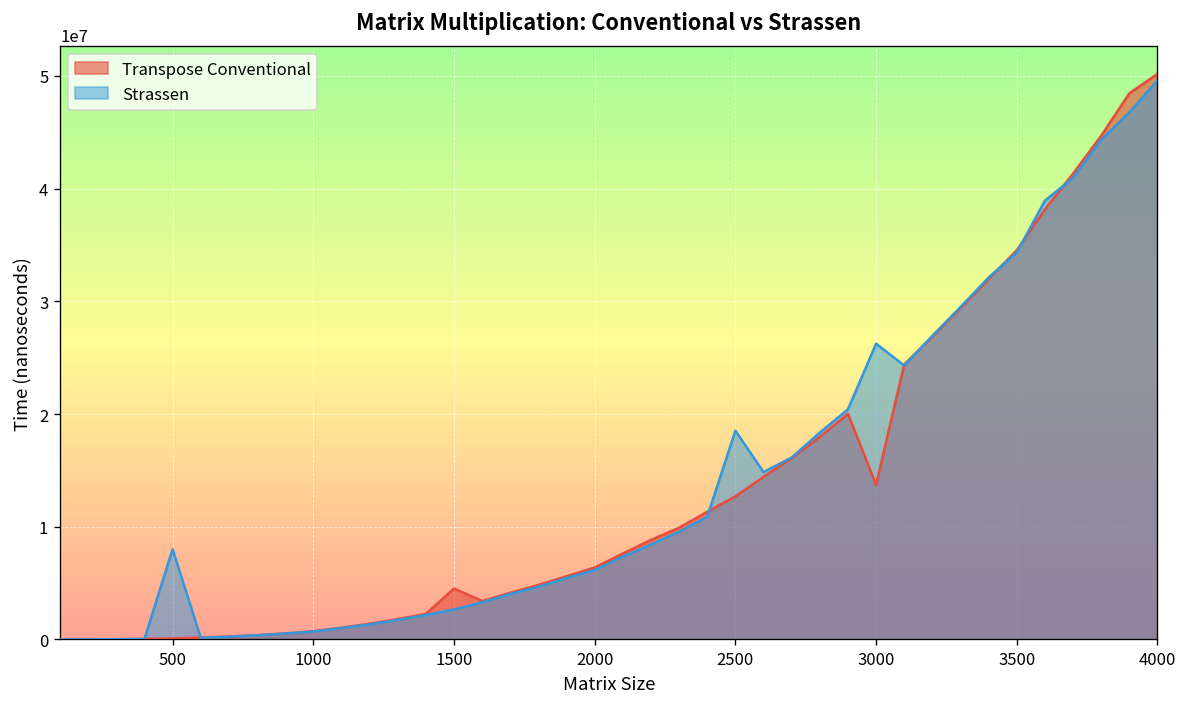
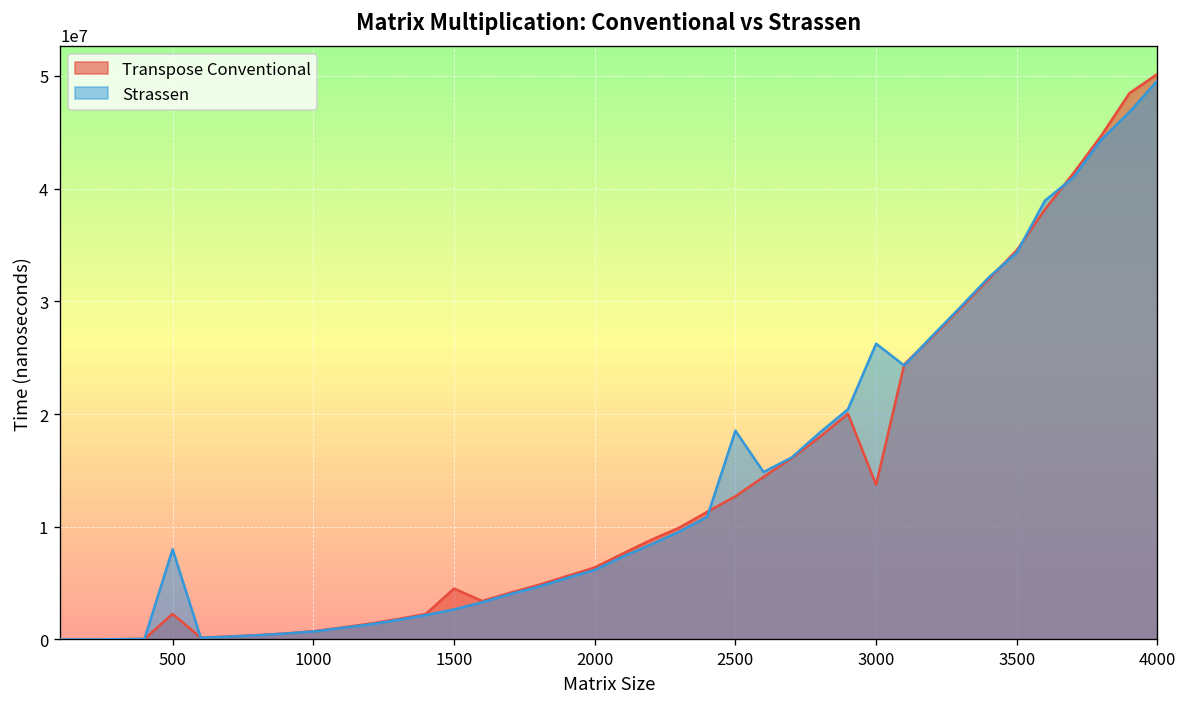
  {
    "Transpose Conventional": {
-     "500": 0,
+     "500": 2000000,
      "1500": 5000000,
      "2500": 13000000,
      "3000": 14000000,
      "4000": 50000000
    },
    "Strassen": {
      "500": 8000000,
      "1500": 3000000,
      "2500": 19000000,
      "3000": 26000000,
      "4000": 50000000
    }
  }
